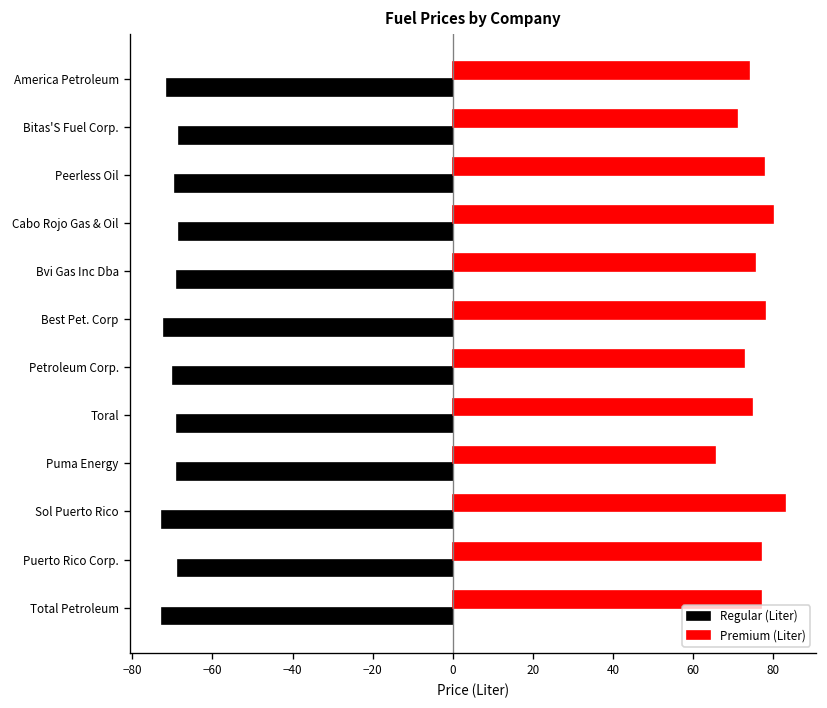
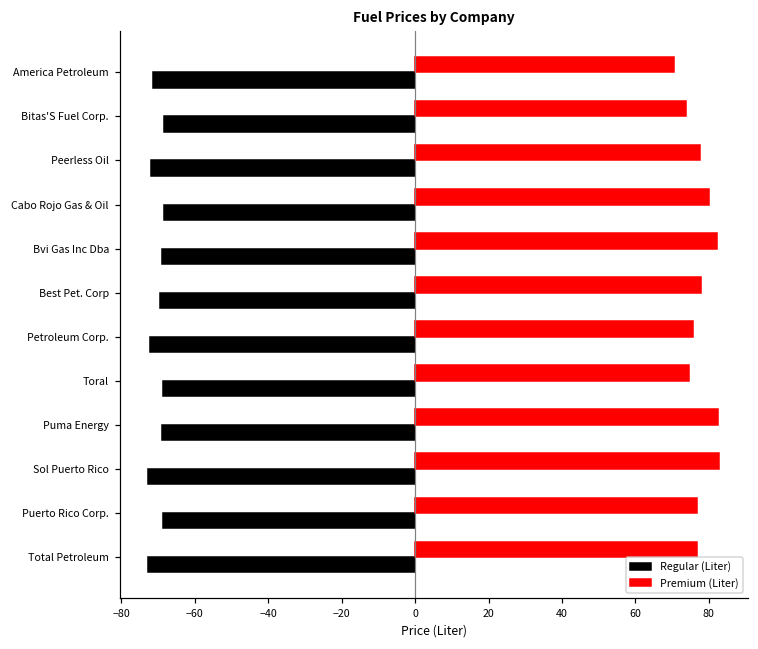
  {
    "Regular (Liter)": {
      "America Petroleum": -71,
      "Bitas'S Fuel Corp.": -68,
-     "Peerless Oil": -69,
+     "Peerless Oil": -72,
      "Cabo Rojo Gas & Oil": -68,
      "Bvi Gas Inc Dba": -69,
-     "Best Pet. Corp": -72,
-     "Petroleum Corp.": -70,
+     "Best Pet. Corp": -69,
+     "Petroleum Corp.": -72,
      "Toral": -69,
      "Puma Energy": -69,
      "Sol Puerto Rico": -73,
      "Puerto Rico Corp.": -69,
      "Total Petroleum": -73
    },
    "Premium (Liter)": {
-     "America Petroleum": 74,
-     "Bitas'S Fuel Corp.": 71,
+     "America Petroleum": 71,
+     "Bitas'S Fuel Corp.": 74,
      "Peerless Oil": 78,
      "Cabo Rojo Gas & Oil": 80,
-     "Bvi Gas Inc Dba": 76,
+     "Bvi Gas Inc Dba": 82,
      "Best Pet. Corp": 78,
-     "Petroleum Corp.": 73,
+     "Petroleum Corp.": 76,
      "Toral": 75,
-     "Puma Energy": 65,
+     "Puma Energy": 82,
      "Sol Puerto Rico": 83,
      "Puerto Rico Corp.": 77,
      "Total Petroleum": 77
    }
  }
